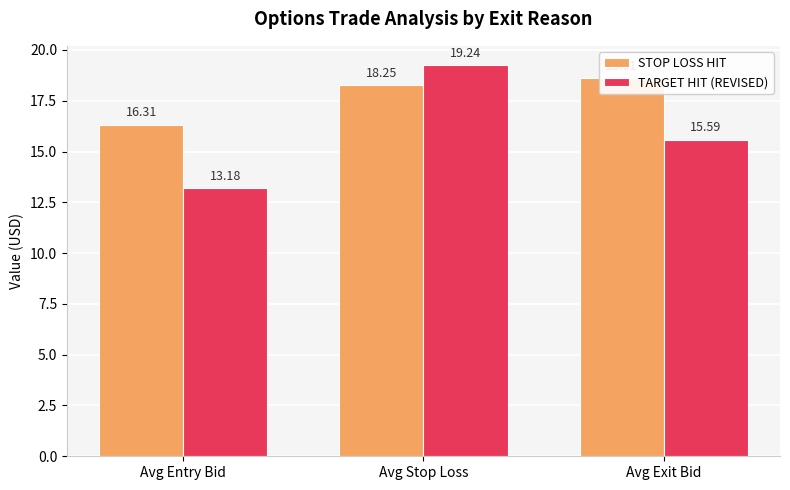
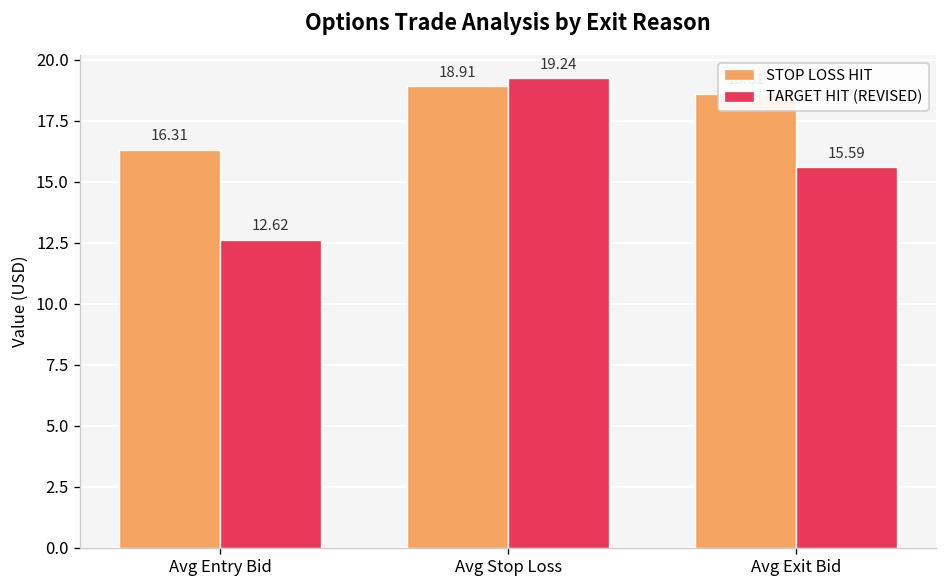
  {
    "STOP LOSS HIT": {
      "Avg Entry Bid": 16.31,
-     "Avg Stop Loss": 18.25
+     "Avg Stop Loss": 18.91
    },
    "TARGET HIT (REVISED)": {
-     "Avg Entry Bid": 13.18,
+     "Avg Entry Bid": 12.62,
      "Avg Stop Loss": 19.24,
      "Avg Exit Bid": 15.59
    }
  }
